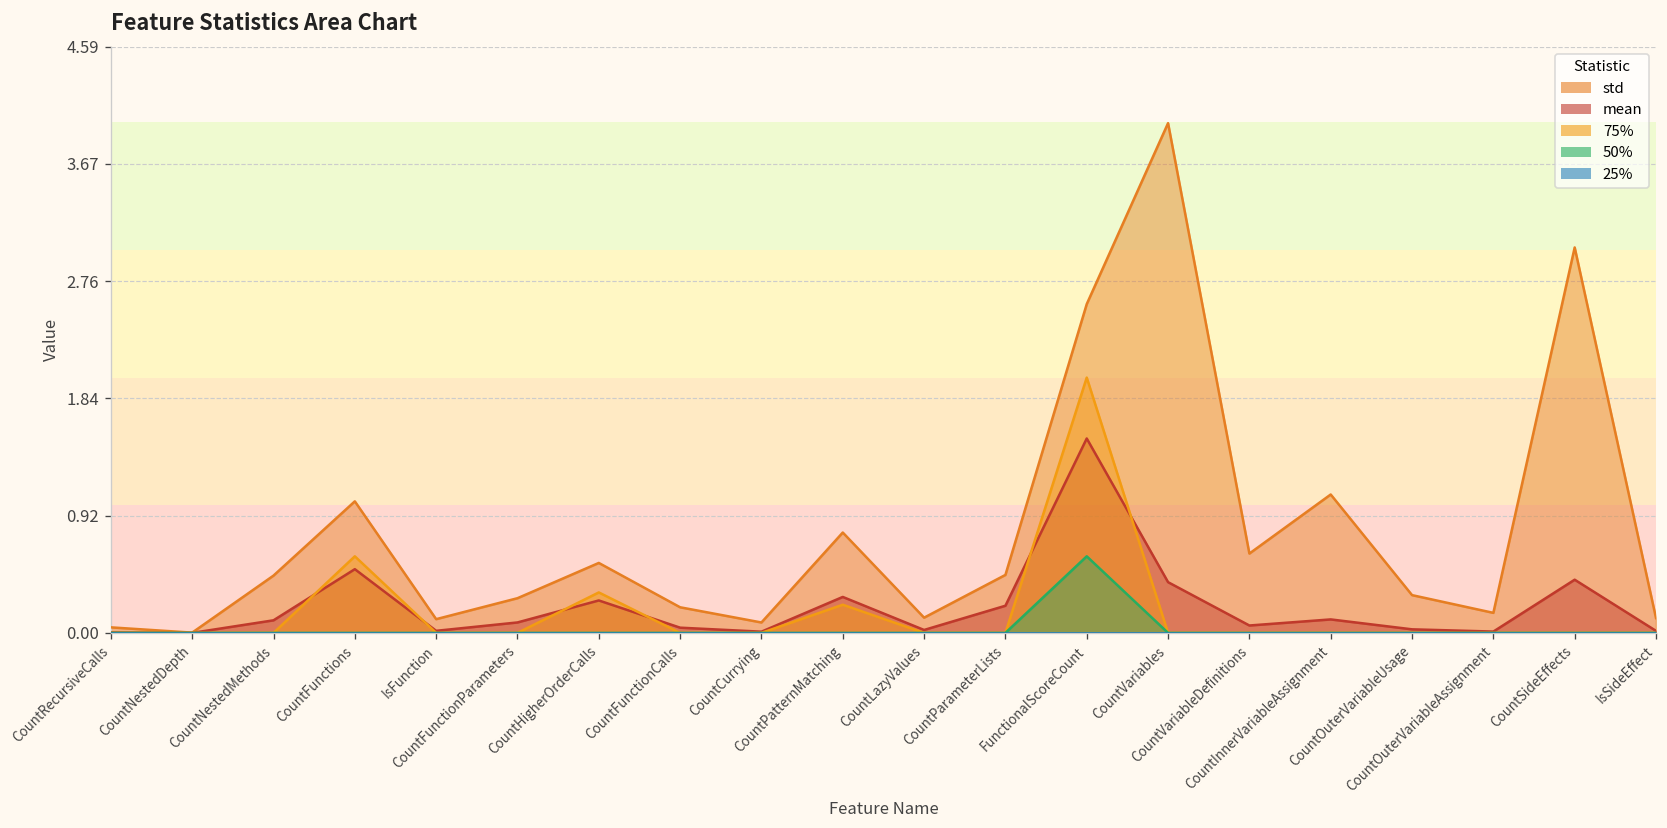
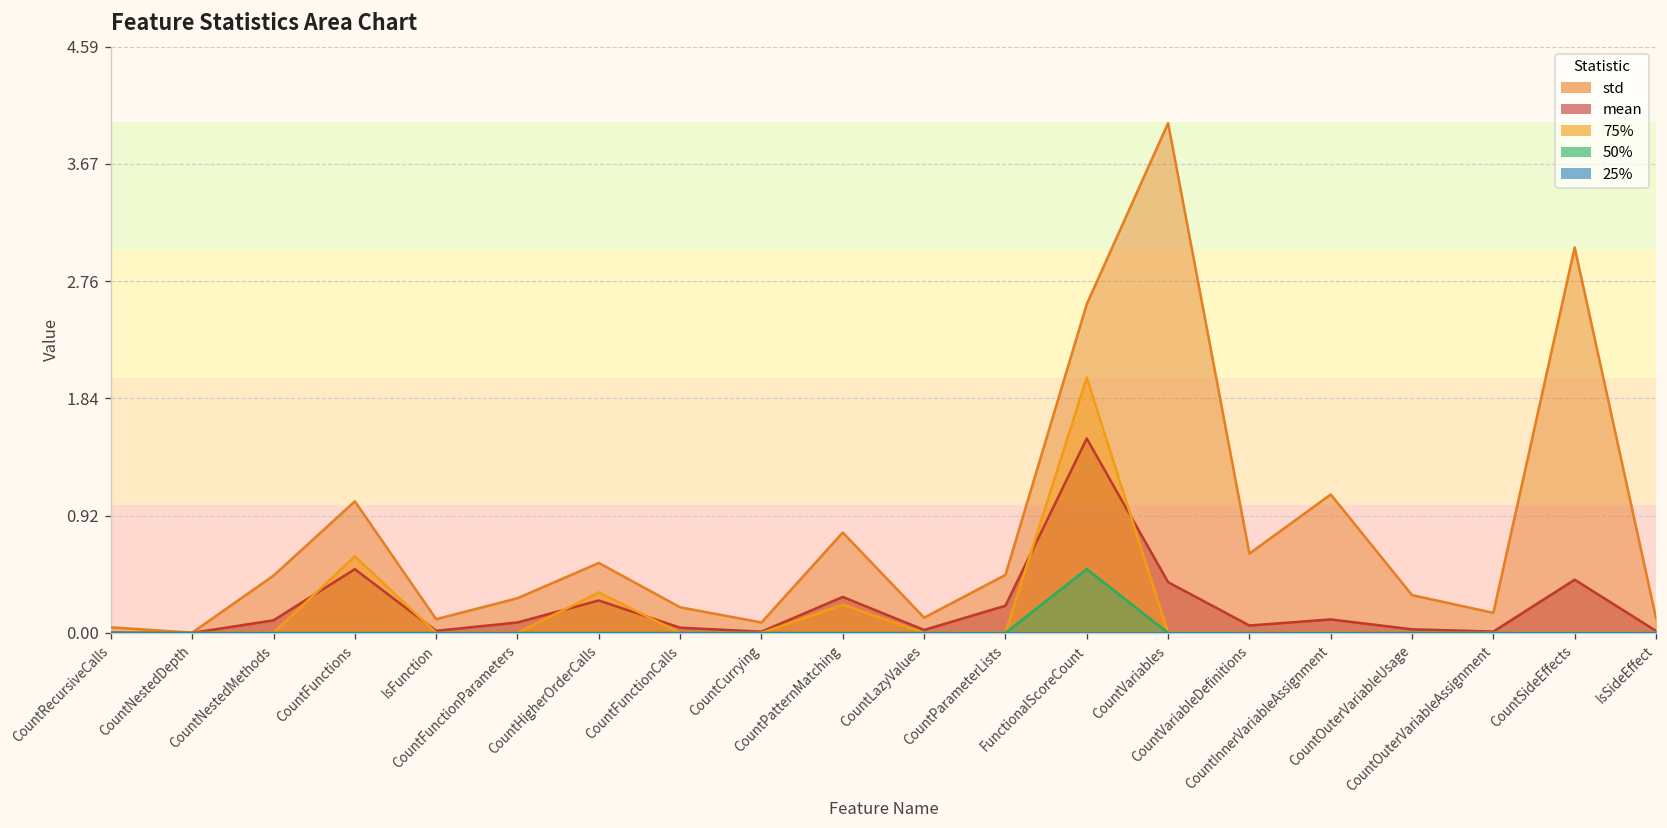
  {
    "50%": {
-     "FunctionalScoreCount": 0.6
+     "FunctionalScoreCount": 0.5
    },
    "25%": {
      "FunctionalScoreCount": 0.0
    }
  }
